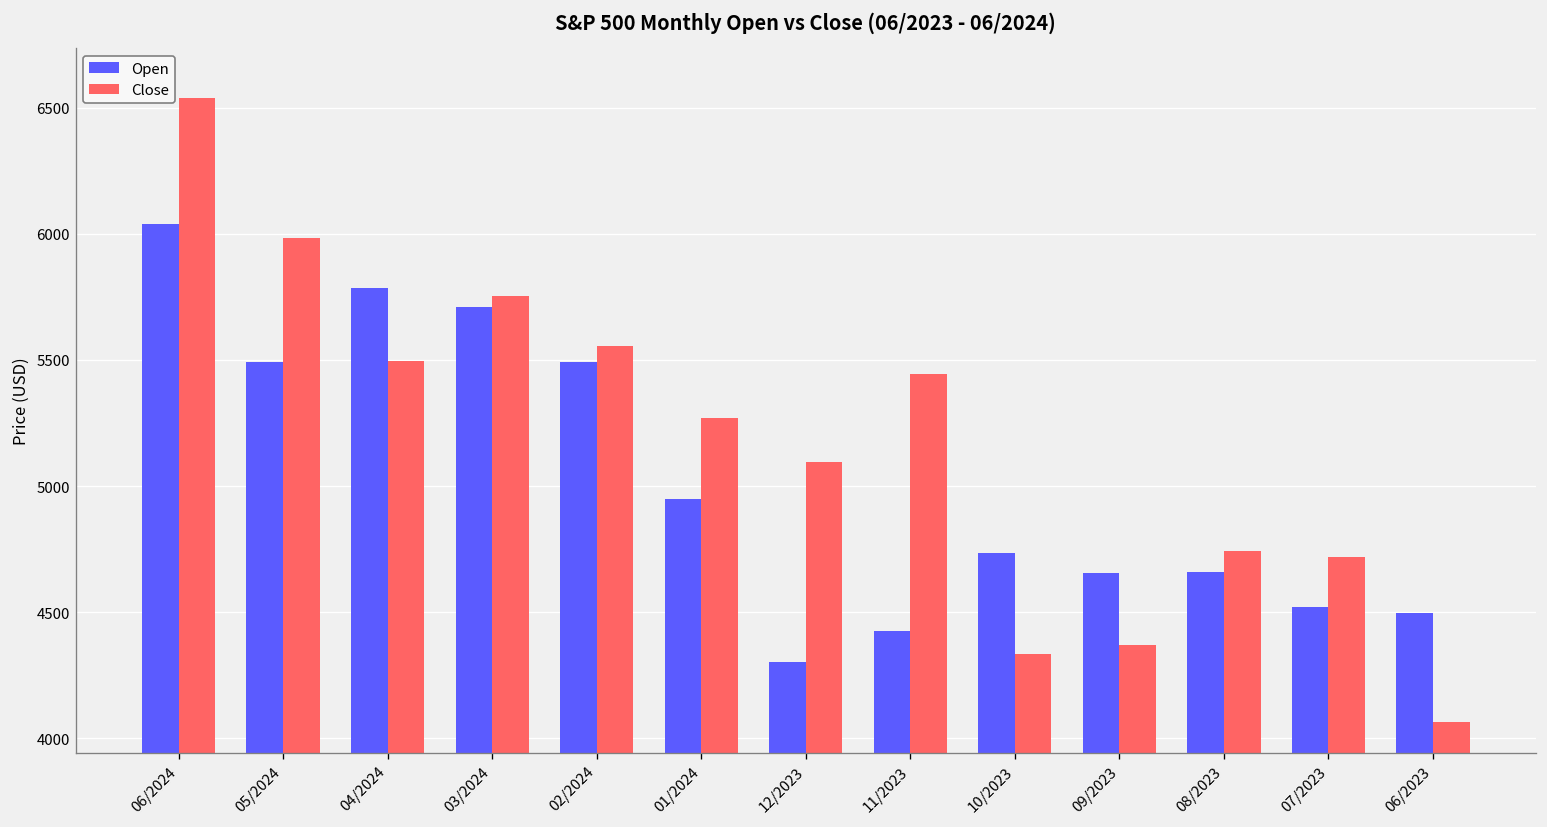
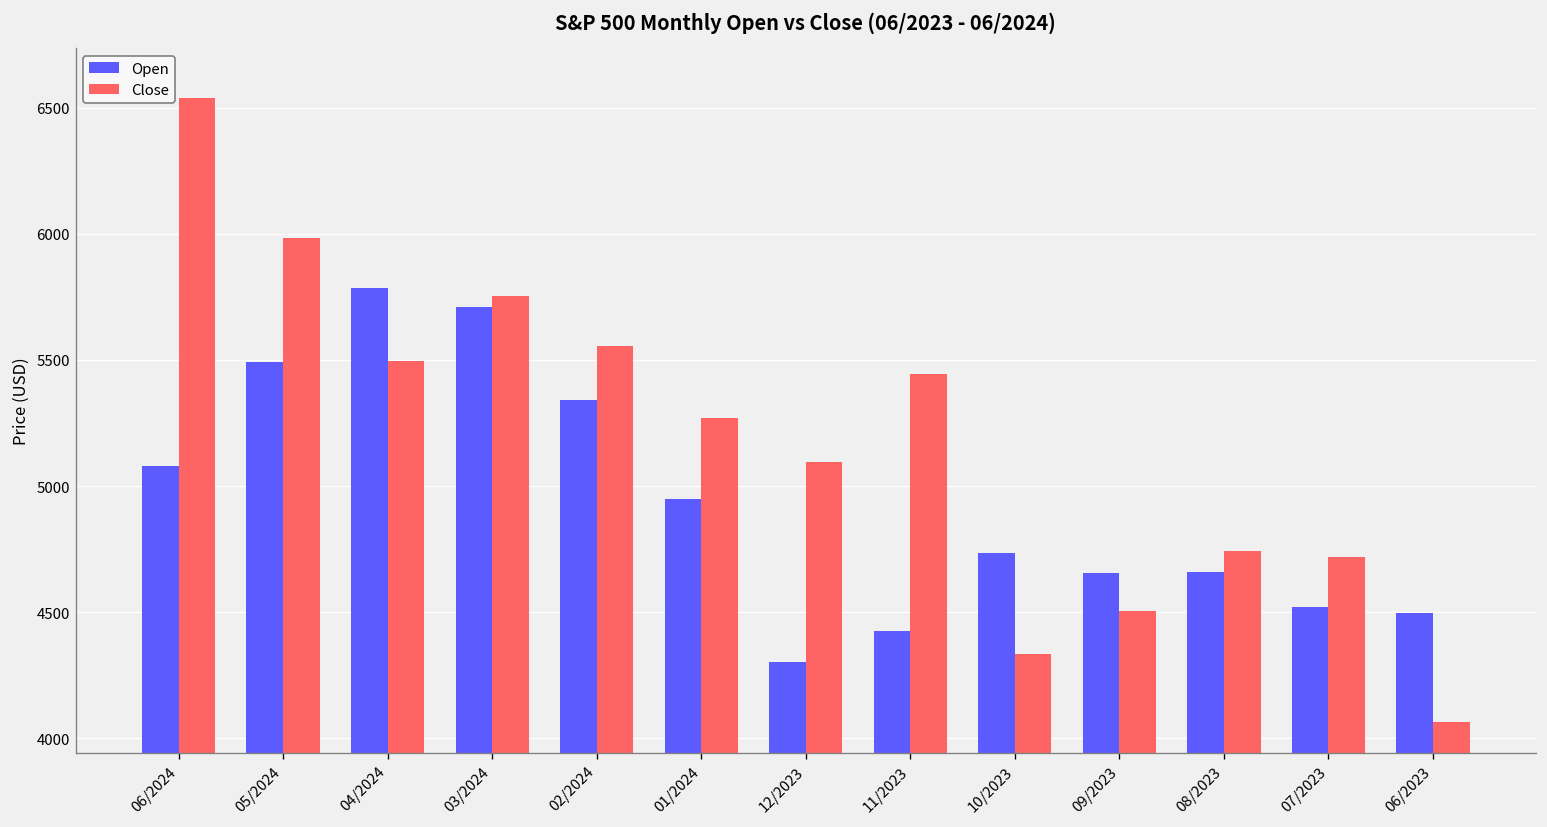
  {
    "Open": {
-     "06/2024": 6040,
+     "06/2024": 5080,
      "05/2024": 5490,
      "04/2024": 5790,
      "03/2024": 5710,
-     "02/2024": 5490,
+     "02/2024": 5340,
      "01/2024": 4950,
      "12/2023": 4300,
      "11/2023": 4420,
      "10/2023": 4730,
      "09/2023": 4660,
      "08/2023": 4660,
      "07/2023": 4520,
      "06/2023": 4500
    },
    "Close": {
      "06/2024": 6540,
      "05/2024": 5980,
      "04/2024": 5490,
      "03/2024": 5750,
      "02/2024": 5550,
      "01/2024": 5270,
      "12/2023": 5100,
      "11/2023": 5440,
      "10/2023": 4340,
-     "09/2023": 4370,
+     "09/2023": 4510,
      "08/2023": 4740,
      "07/2023": 4720,
      "06/2023": 4070
    }
  }
